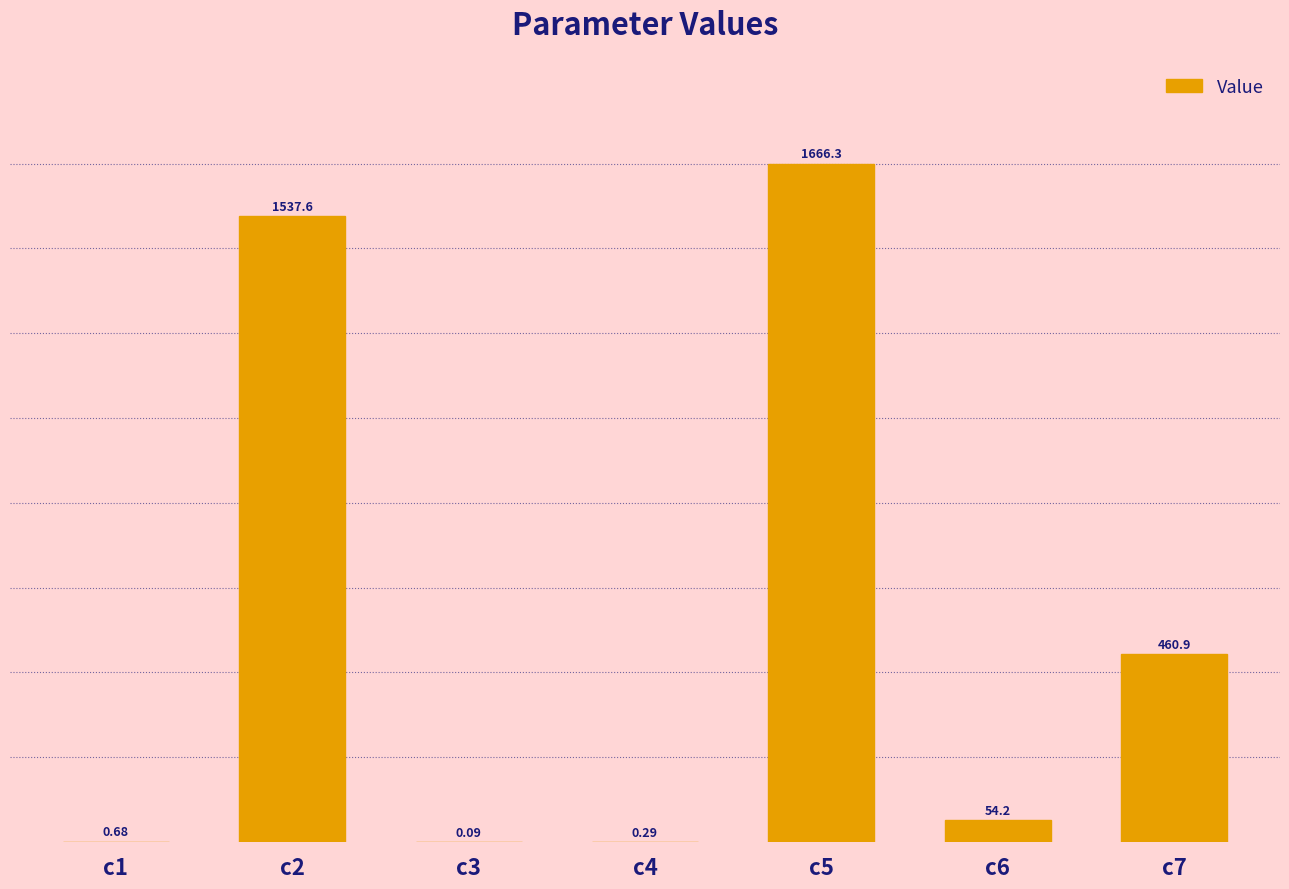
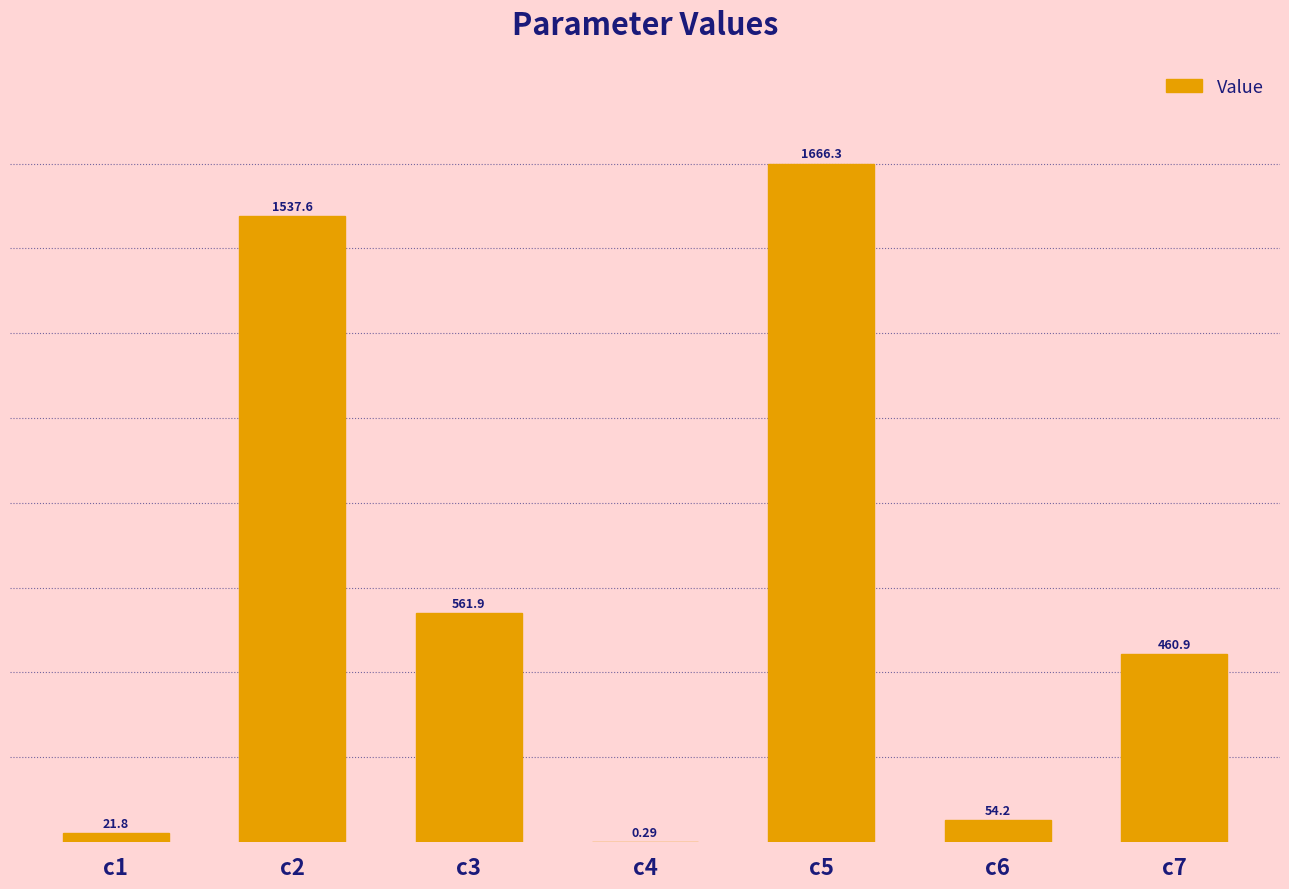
  {
-   "c1": 0.68,
+   "c1": 21.8,
    "c2": 1537.6,
-   "c3": 0.09,
+   "c3": 561.9,
    "c4": 0.29,
    "c5": 1666.3,
    "c6": 54.2,
    "c7": 460.9
  }
